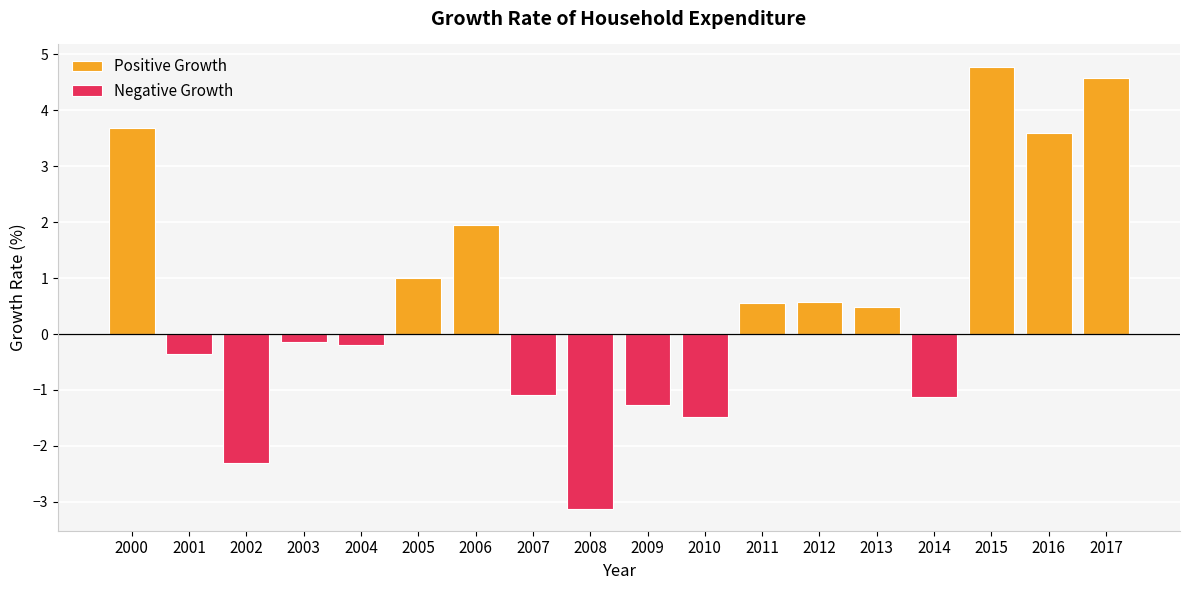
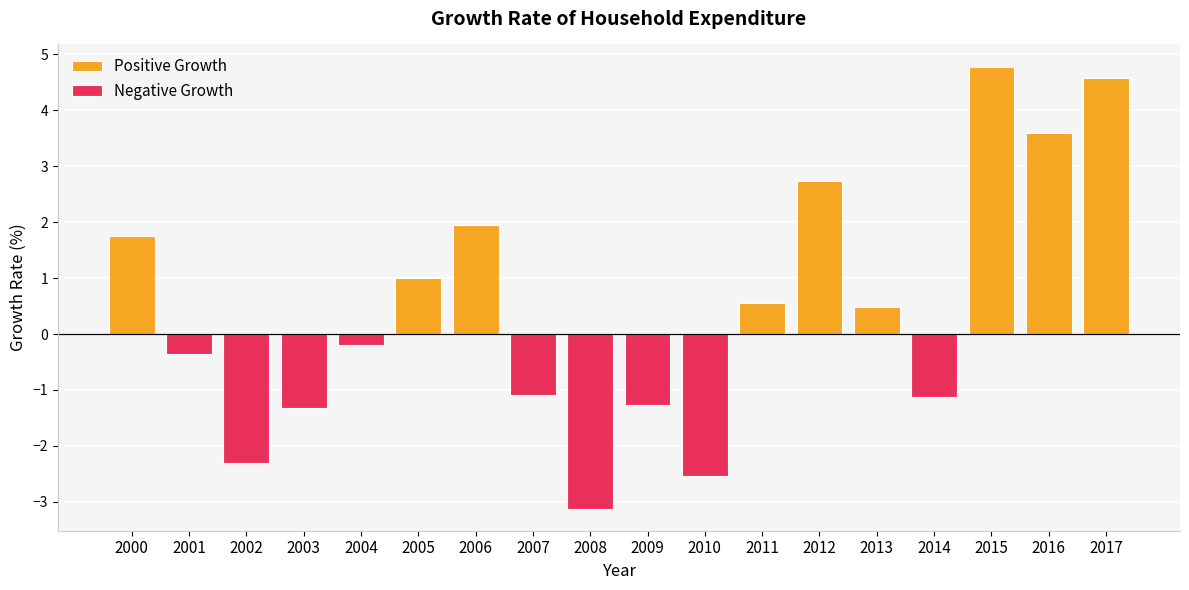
  {
    "Positive Growth": {
-     "2000": 3.7,
+     "2000": 1.8,
      "2005": 1.0,
      "2006": 2.0,
      "2011": 0.6,
-     "2012": 0.6,
+     "2012": 2.7,
      "2013": 0.5,
      "2015": 4.8,
      "2016": 3.6,
      "2017": 4.6
    },
    "Negative Growth": {
      "2001": -0.4,
      "2002": -2.3,
-     "2003": -0.2,
+     "2003": -1.3,
      "2004": -0.2,
      "2007": -1.1,
      "2008": -3.1,
      "2009": -1.3,
-     "2010": -1.5,
+     "2010": -2.5,
      "2014": -1.1
    }
  }
